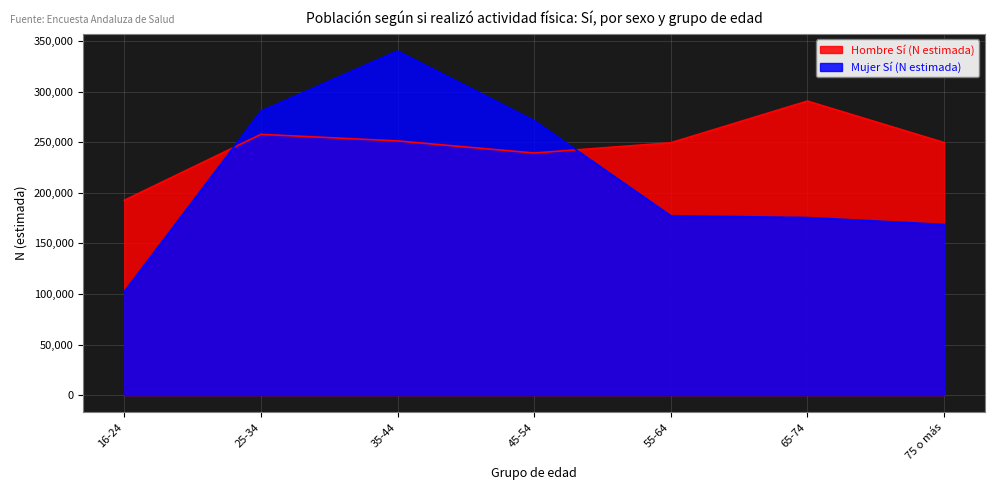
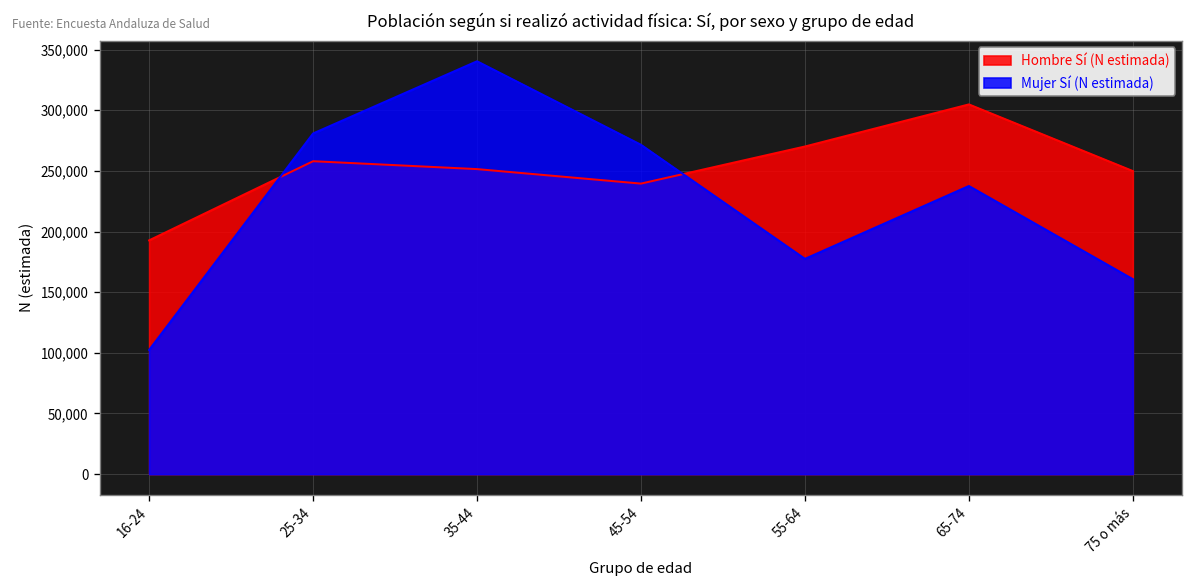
  {
    "Hombre Sí (N estimada)": {
      "16-24": "193,000",
      "25-34": "258,000",
      "35-44": "251,000",
      "45-54": "239,000",
-     "55-64": "250,000",
-     "65-74": "291,000",
+     "55-64": "270,000",
+     "65-74": "305,000",
      "75 o más": "250,000"
    },
    "Mujer Sí (N estimada)": {
      "16-24": "102,000",
      "25-34": "281,000",
      "35-44": "340,000",
      "45-54": "271,000",
      "55-64": "177,000",
-     "65-74": "176,000",
-     "75 o más": "169,000"
+     "65-74": "238,000",
+     "75 o más": "161,000"
    }
  }
